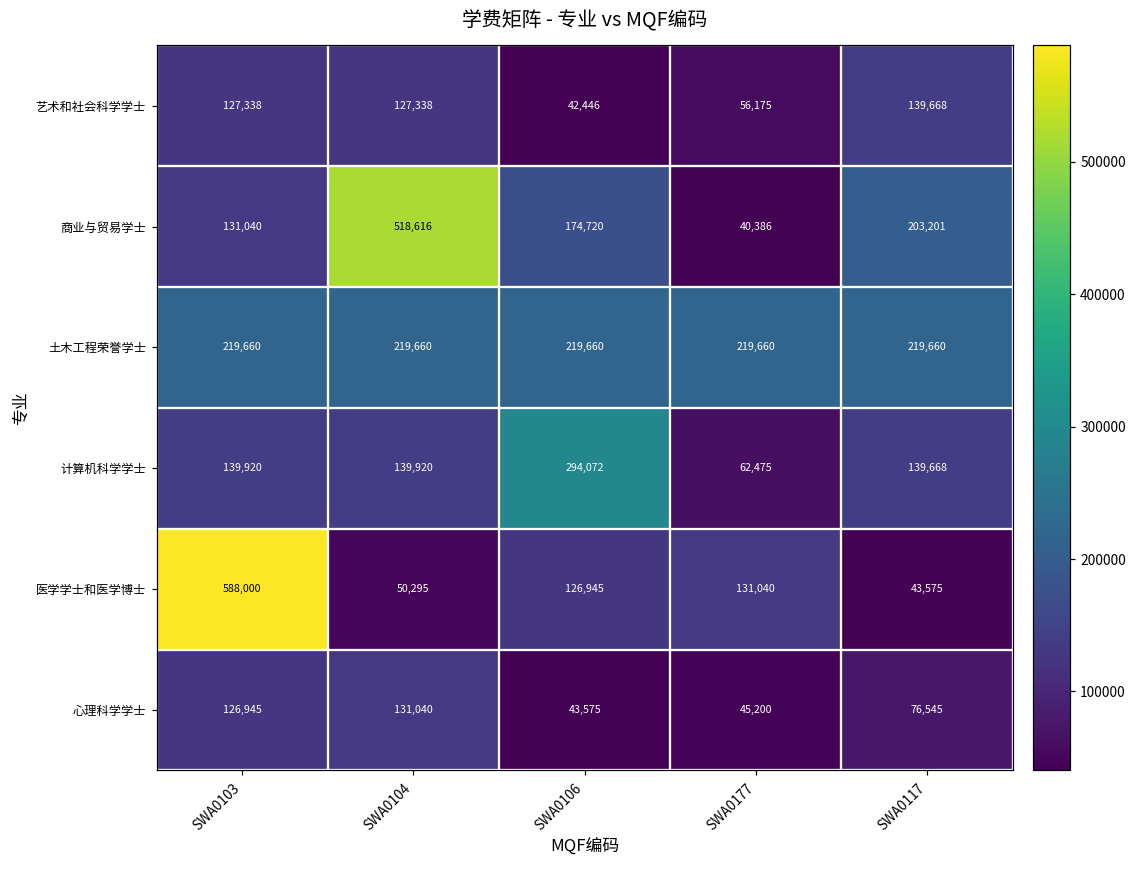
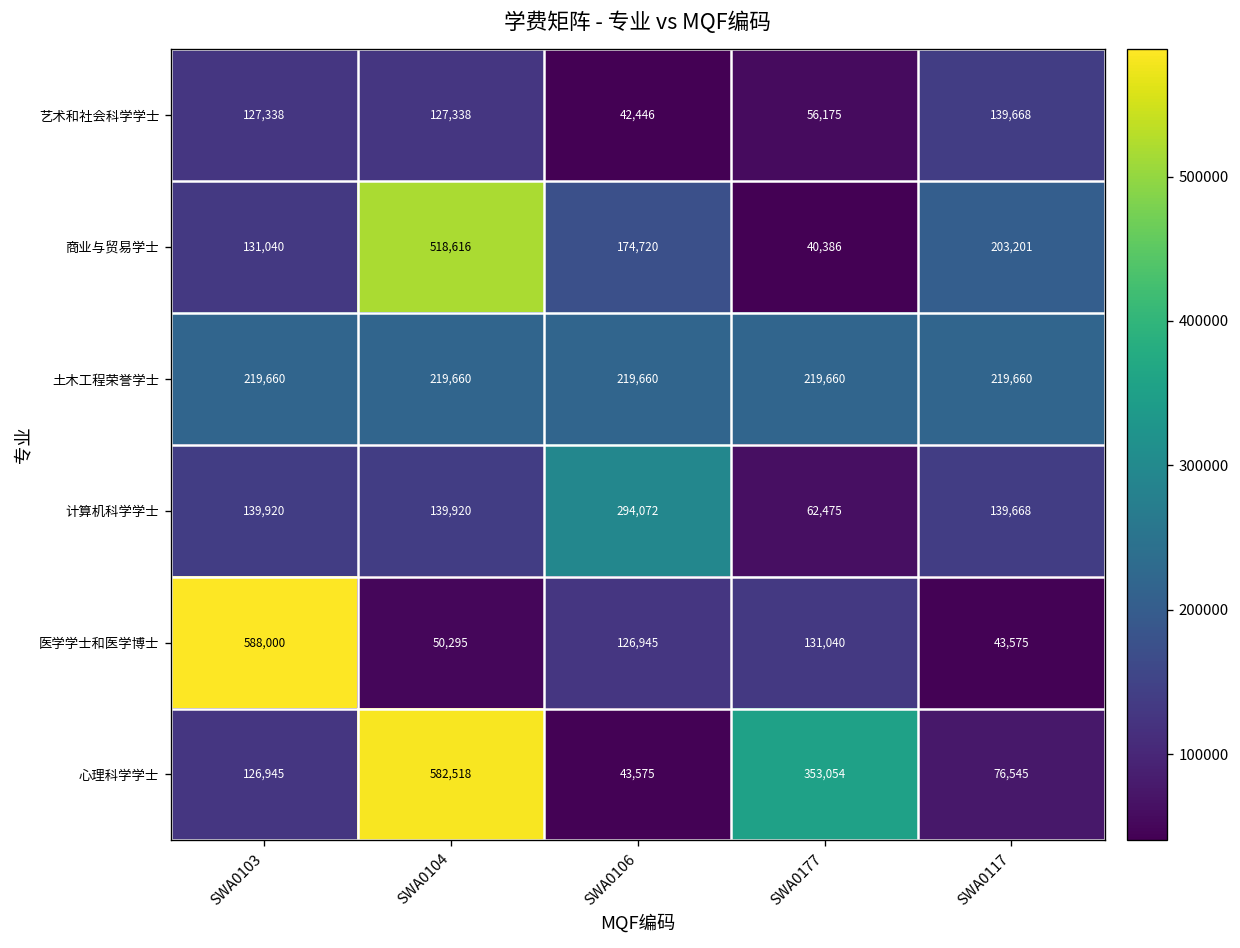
  {
    "艺术和社会科学学士": {
      "SWA0103": "127,338",
      "SWA0104": "127,338",
      "SWA0106": "42,446",
      "SWA0177": "56,175",
      "SWA0117": "139,668"
    },
    "商业与贸易学士": {
      "SWA0103": "131,040",
      "SWA0104": "518,616",
      "SWA0106": "174,720",
      "SWA0177": "40,386",
      "SWA0117": "203,201"
    },
    "土木工程荣誉学士": {
      "SWA0103": "219,660",
      "SWA0104": "219,660",
      "SWA0106": "219,660",
      "SWA0177": "219,660",
      "SWA0117": "219,660"
    },
    "计算机科学学士": {
      "SWA0103": "139,920",
      "SWA0104": "139,920",
      "SWA0106": "294,072",
      "SWA0177": "62,475",
      "SWA0117": "139,668"
    },
    "医学学士和医学博士": {
      "SWA0103": "588,000",
      "SWA0104": "50,295",
      "SWA0106": "126,945",
      "SWA0177": "131,040",
      "SWA0117": "43,575"
    },
    "心理科学学士": {
      "SWA0103": "126,945",
-     "SWA0104": "131,040",
+     "SWA0104": "582,518",
      "SWA0106": "43,575",
-     "SWA0177": "45,200",
+     "SWA0177": "353,054",
      "SWA0117": "76,545"
    }
  }
